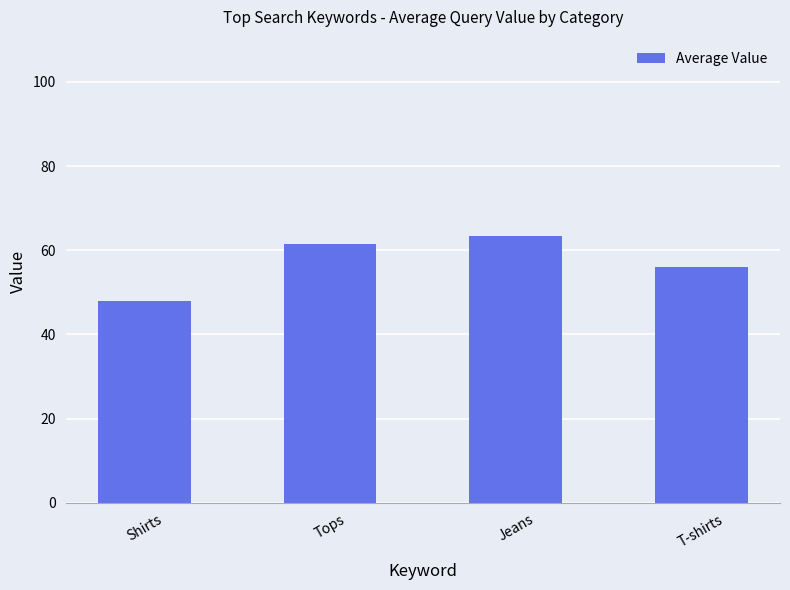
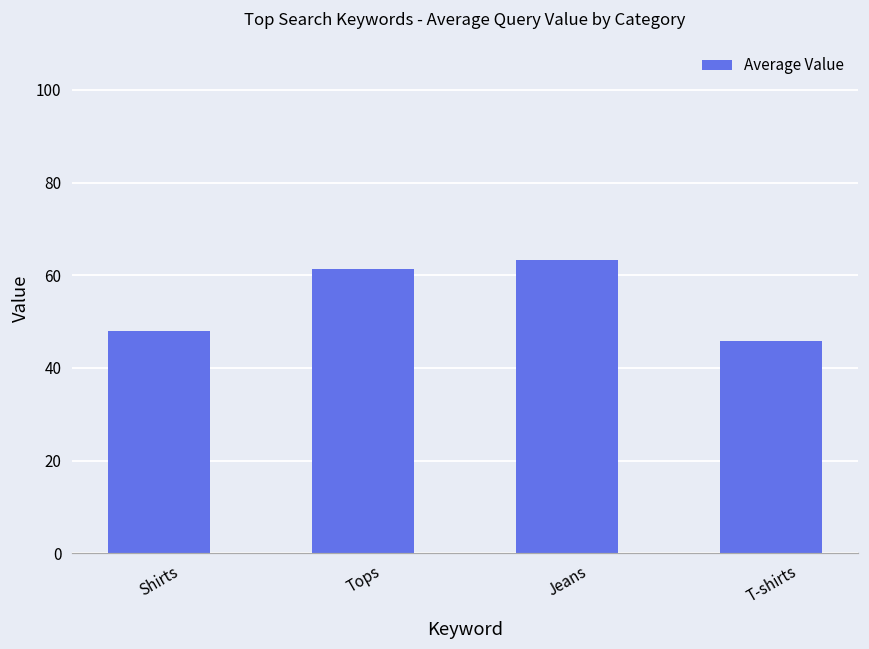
  {
    "Shirts": 48,
    "Tops": 61,
    "Jeans": 63,
-   "T-shirts": 56
+   "T-shirts": 46
  }
